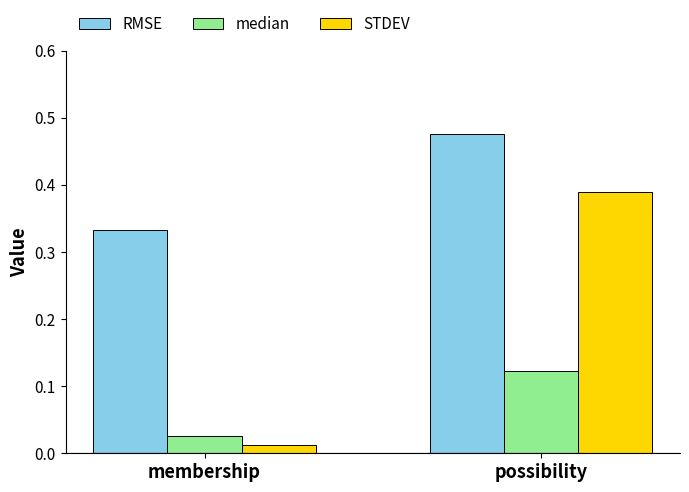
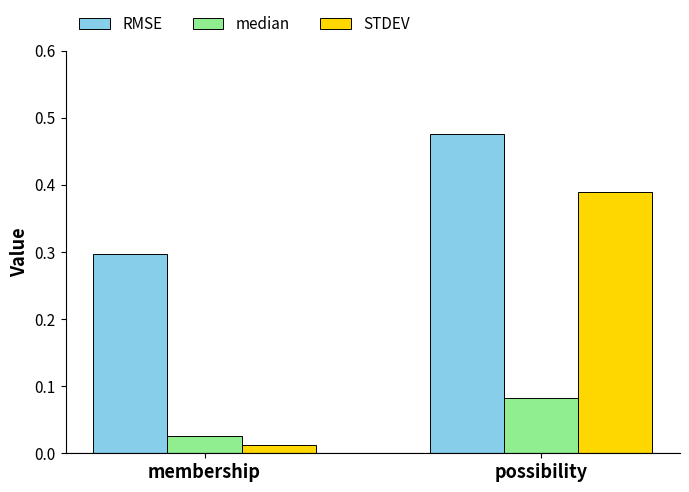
  {
    "RMSE": {
-     "membership": 0.33,
+     "membership": 0.30,
      "possibility": 0.48
    },
    "median": {
      "membership": 0.03,
-     "possibility": 0.12
+     "possibility": 0.08
    },
    "STDEV": {
      "membership": 0.01,
      "possibility": 0.39
    }
  }
